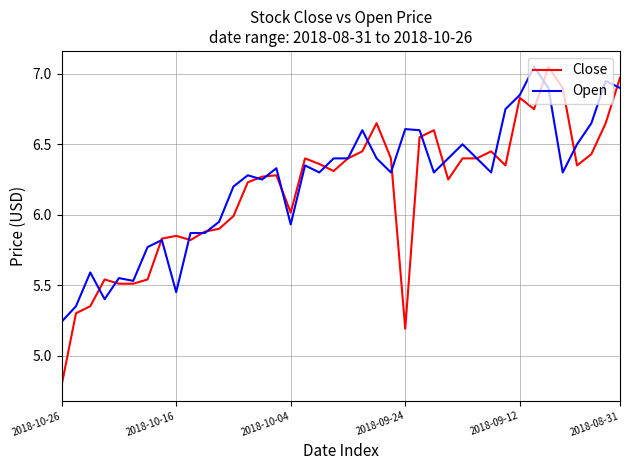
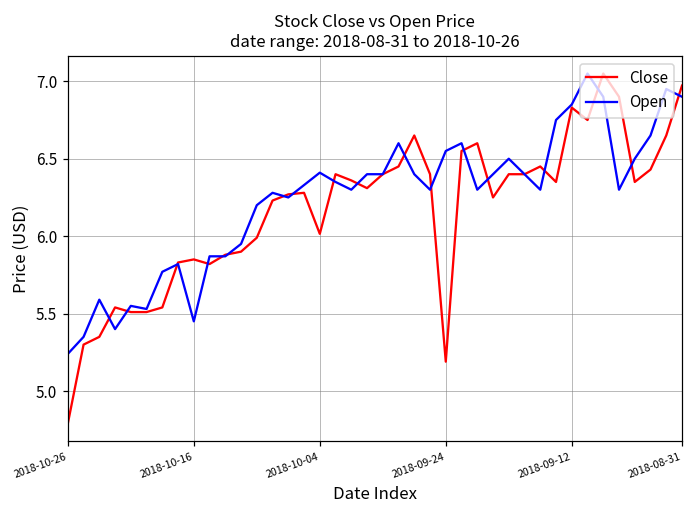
  {
    "Close": {
      "2018-10-26": 4.79,
      "2018-10-16": 5.85,
      "2018-10-04": 6.02,
      "2018-09-24": 5.19,
      "2018-09-12": 6.83,
      "2018-08-31": 6.97
    },
    "Open": {
      "2018-10-26": 5.24,
      "2018-10-16": 5.45,
-     "2018-10-04": 5.93,
-     "2018-09-24": 6.61,
+     "2018-10-04": 6.41,
+     "2018-09-24": 6.55,
      "2018-09-12": 6.85,
      "2018-08-31": 6.90
    }
  }
